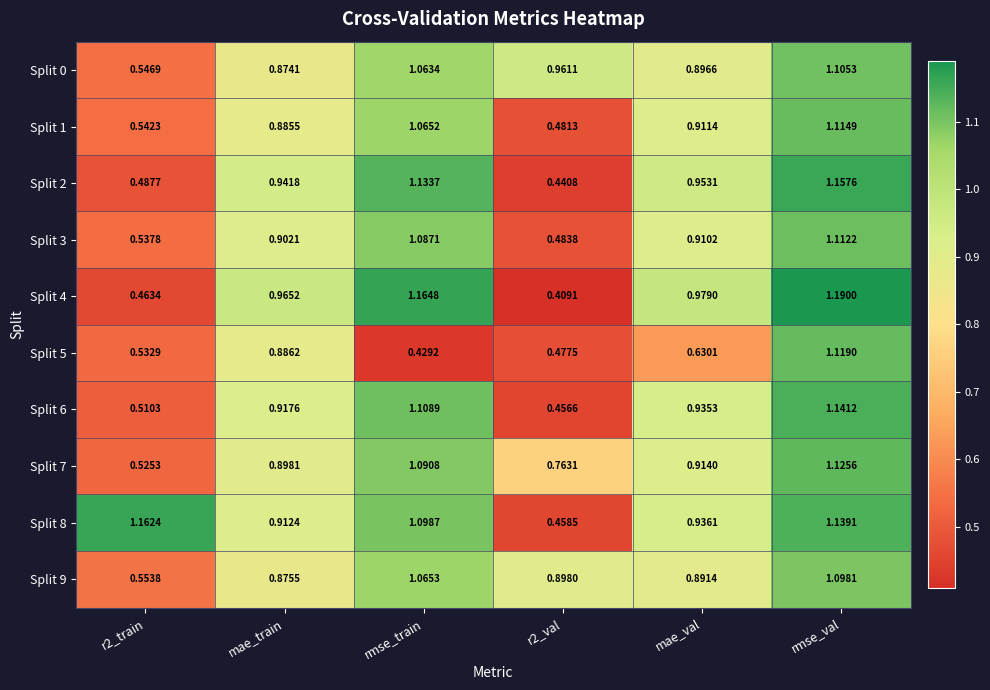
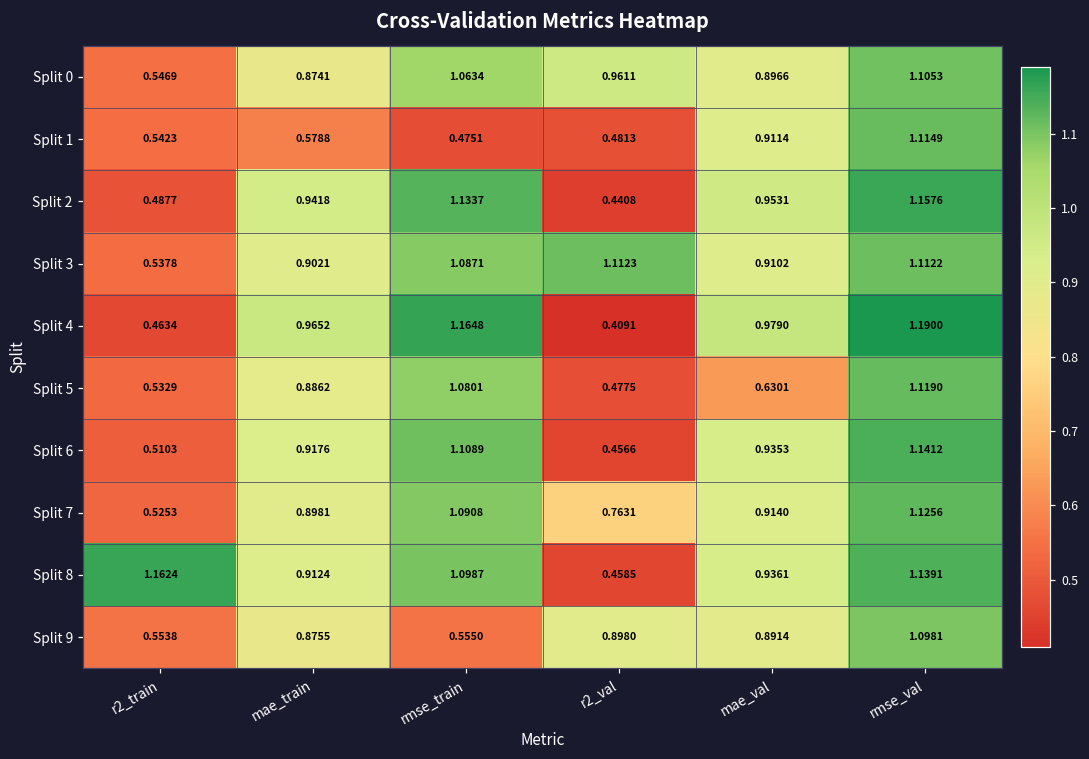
  {
    "Split 0": {
      "r2_train": 0.5469,
      "mae_train": 0.8741,
      "rmse_train": 1.0634,
      "r2_val": 0.9611,
      "mae_val": 0.8966,
      "rmse_val": 1.1053
    },
    "Split 1": {
      "r2_train": 0.5423,
-     "mae_train": 0.8855,
-     "rmse_train": 1.0652,
+     "mae_train": 0.5788,
+     "rmse_train": 0.4751,
      "r2_val": 0.4813,
      "mae_val": 0.9114,
      "rmse_val": 1.1149
    },
    "Split 2": {
      "r2_train": 0.4877,
      "mae_train": 0.9418,
      "rmse_train": 1.1337,
      "r2_val": 0.4408,
      "mae_val": 0.9531,
      "rmse_val": 1.1576
    },
    "Split 3": {
      "r2_train": 0.5378,
      "mae_train": 0.9021,
      "rmse_train": 1.0871,
-     "r2_val": 0.4838,
+     "r2_val": 1.1123,
      "mae_val": 0.9102,
      "rmse_val": 1.1122
    },
    "Split 4": {
      "r2_train": 0.4634,
      "mae_train": 0.9652,
      "rmse_train": 1.1648,
      "r2_val": 0.4091,
      "mae_val": 0.9790,
      "rmse_val": 1.1900
    },
    "Split 5": {
      "r2_train": 0.5329,
      "mae_train": 0.8862,
-     "rmse_train": 0.4292,
+     "rmse_train": 1.0801,
      "r2_val": 0.4775,
      "mae_val": 0.6301,
      "rmse_val": 1.1190
    },
    "Split 6": {
      "r2_train": 0.5103,
      "mae_train": 0.9176,
      "rmse_train": 1.1089,
      "r2_val": 0.4566,
      "mae_val": 0.9353,
      "rmse_val": 1.1412
    },
    "Split 7": {
      "r2_train": 0.5253,
      "mae_train": 0.8981,
      "rmse_train": 1.0908,
      "r2_val": 0.7631,
      "mae_val": 0.9140,
      "rmse_val": 1.1256
    },
    "Split 8": {
      "r2_train": 1.1624,
      "mae_train": 0.9124,
      "rmse_train": 1.0987,
      "r2_val": 0.4585,
      "mae_val": 0.9361,
      "rmse_val": 1.1391
    },
    "Split 9": {
      "r2_train": 0.5538,
      "mae_train": 0.8755,
-     "rmse_train": 1.0653,
+     "rmse_train": 0.5550,
      "r2_val": 0.8980,
      "mae_val": 0.8914,
      "rmse_val": 1.0981
    }
  }
